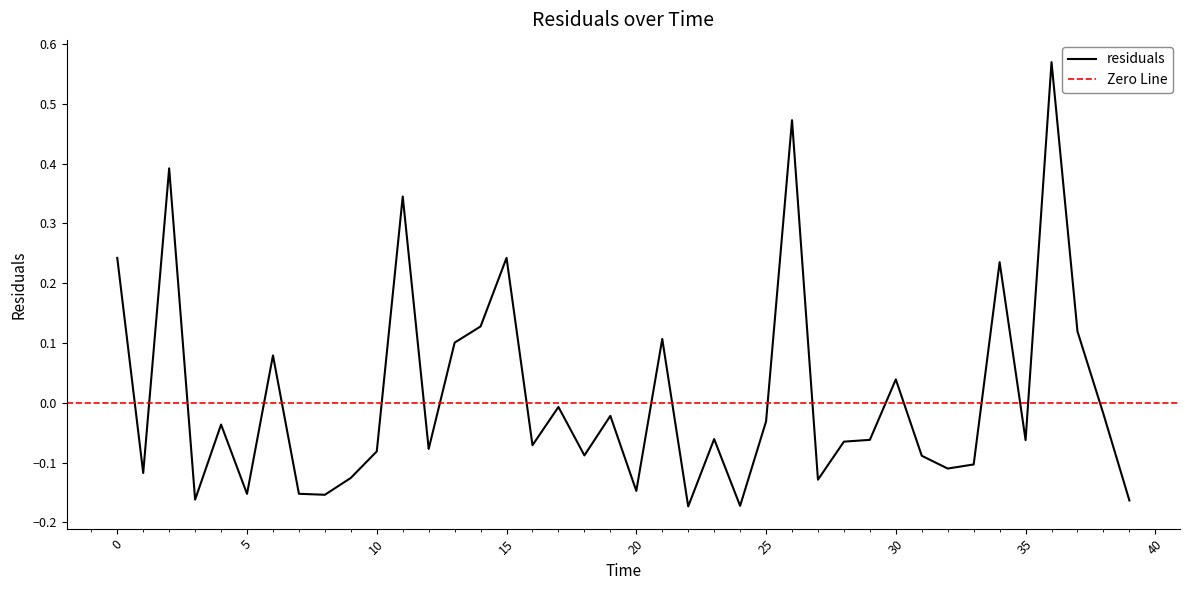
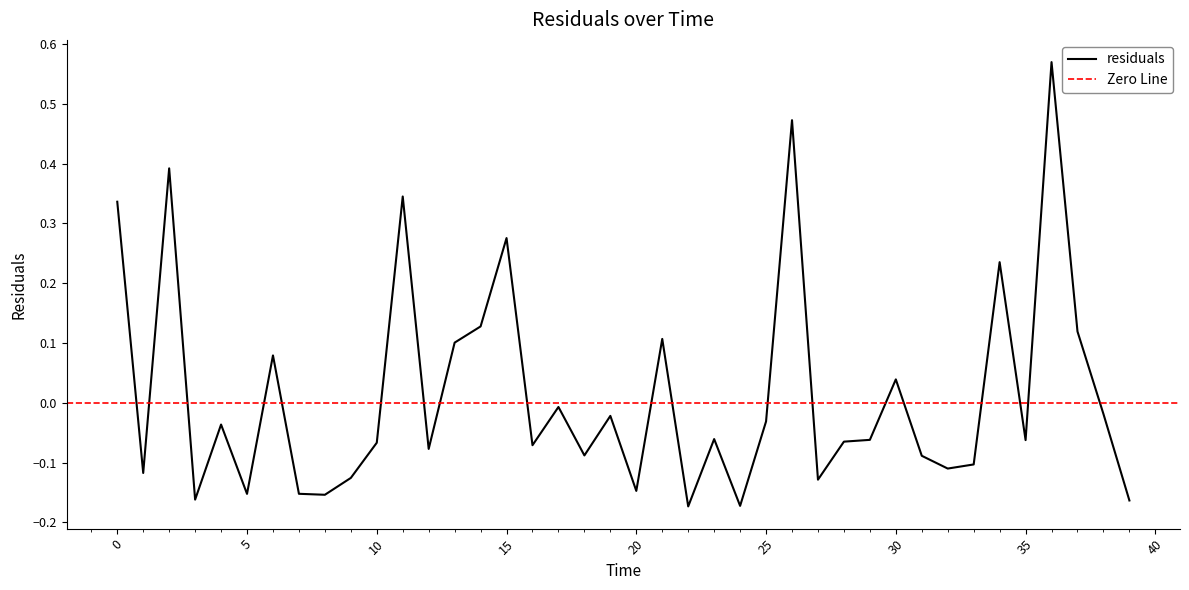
  {
-   "0": 0.24,
+   "0": 0.34,
    "5": -0.15,
-   "10": -0.08,
-   "15": 0.24,
+   "10": -0.07,
+   "15": 0.28,
    "20": -0.15,
    "25": -0.03,
    "30": 0.04,
    "35": -0.06
  }
